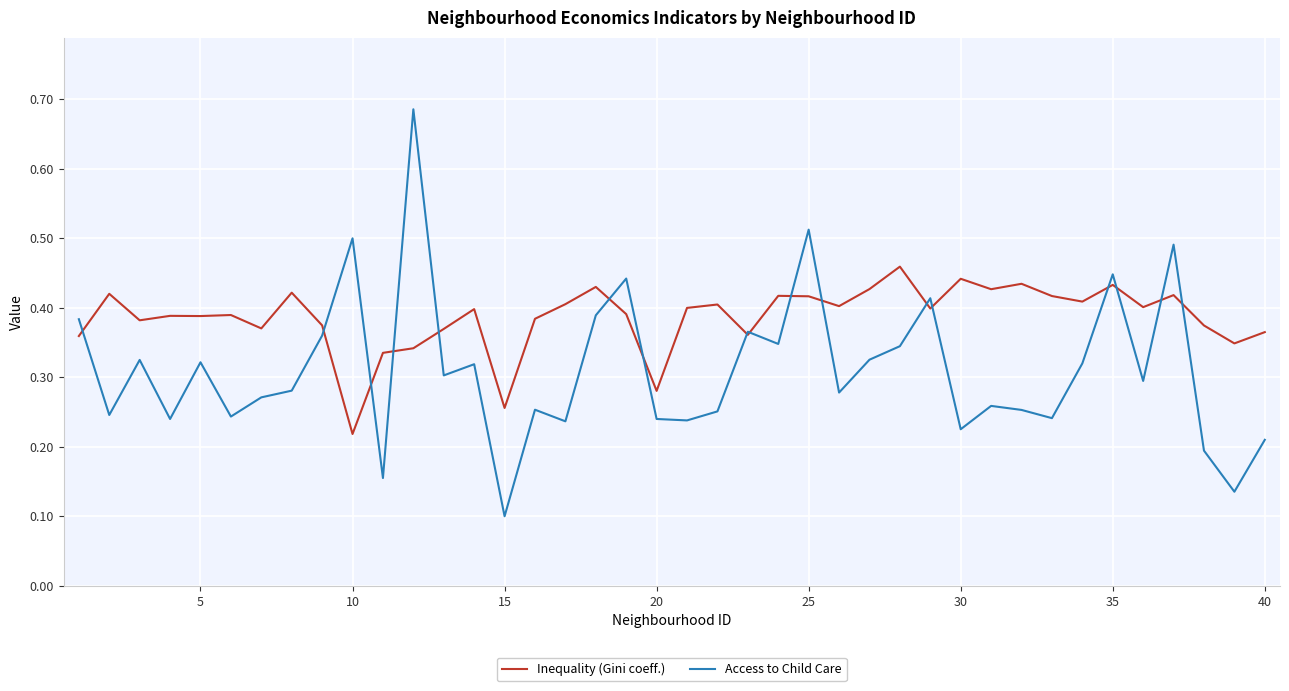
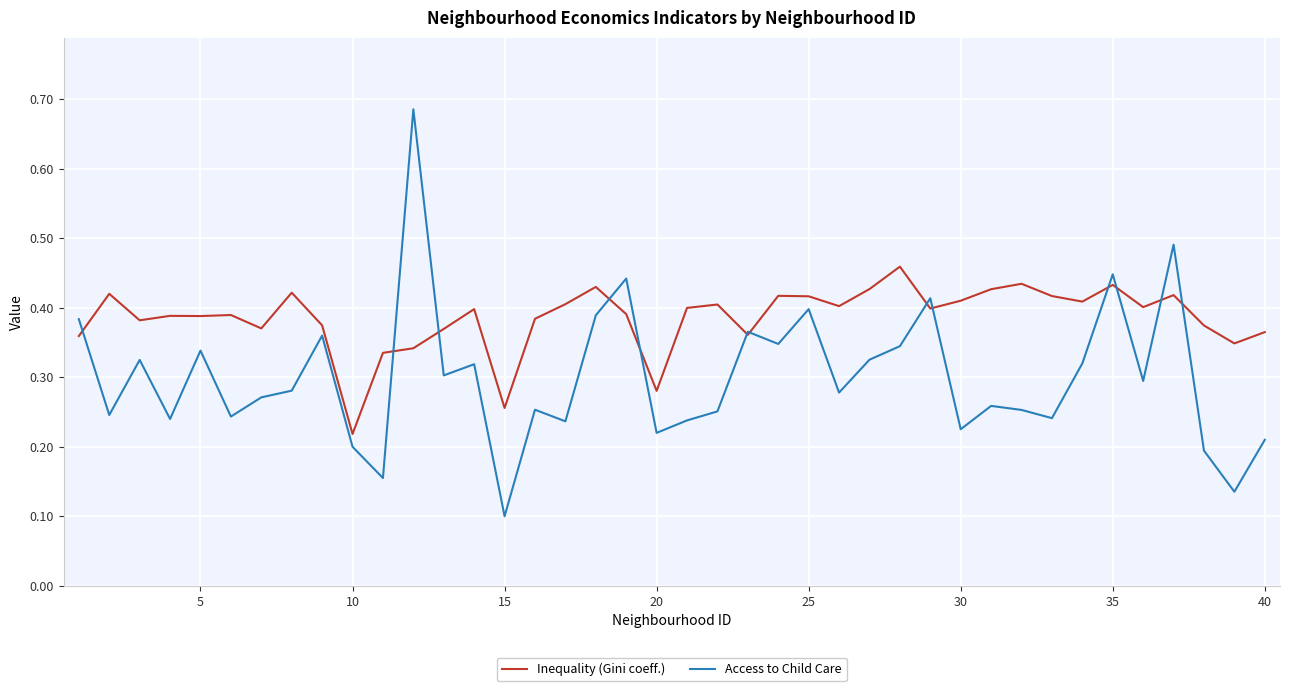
  {
    "Inequality (Gini coeff.)": {
      "5": 0.39,
      "10": 0.22,
      "15": 0.26,
      "20": 0.28,
      "25": 0.42,
-     "30": 0.44,
+     "30": 0.41,
      "35": 0.43,
      "40": 0.37
    },
    "Access to Child Care": {
-     "5": 0.32,
-     "10": 0.5,
+     "5": 0.34,
+     "10": 0.2,
      "15": 0.10,
-     "20": 0.24,
-     "25": 0.51,
+     "20": 0.22,
+     "25": 0.40,
      "30": 0.23,
      "35": 0.45,
      "40": 0.21
    }
  }
